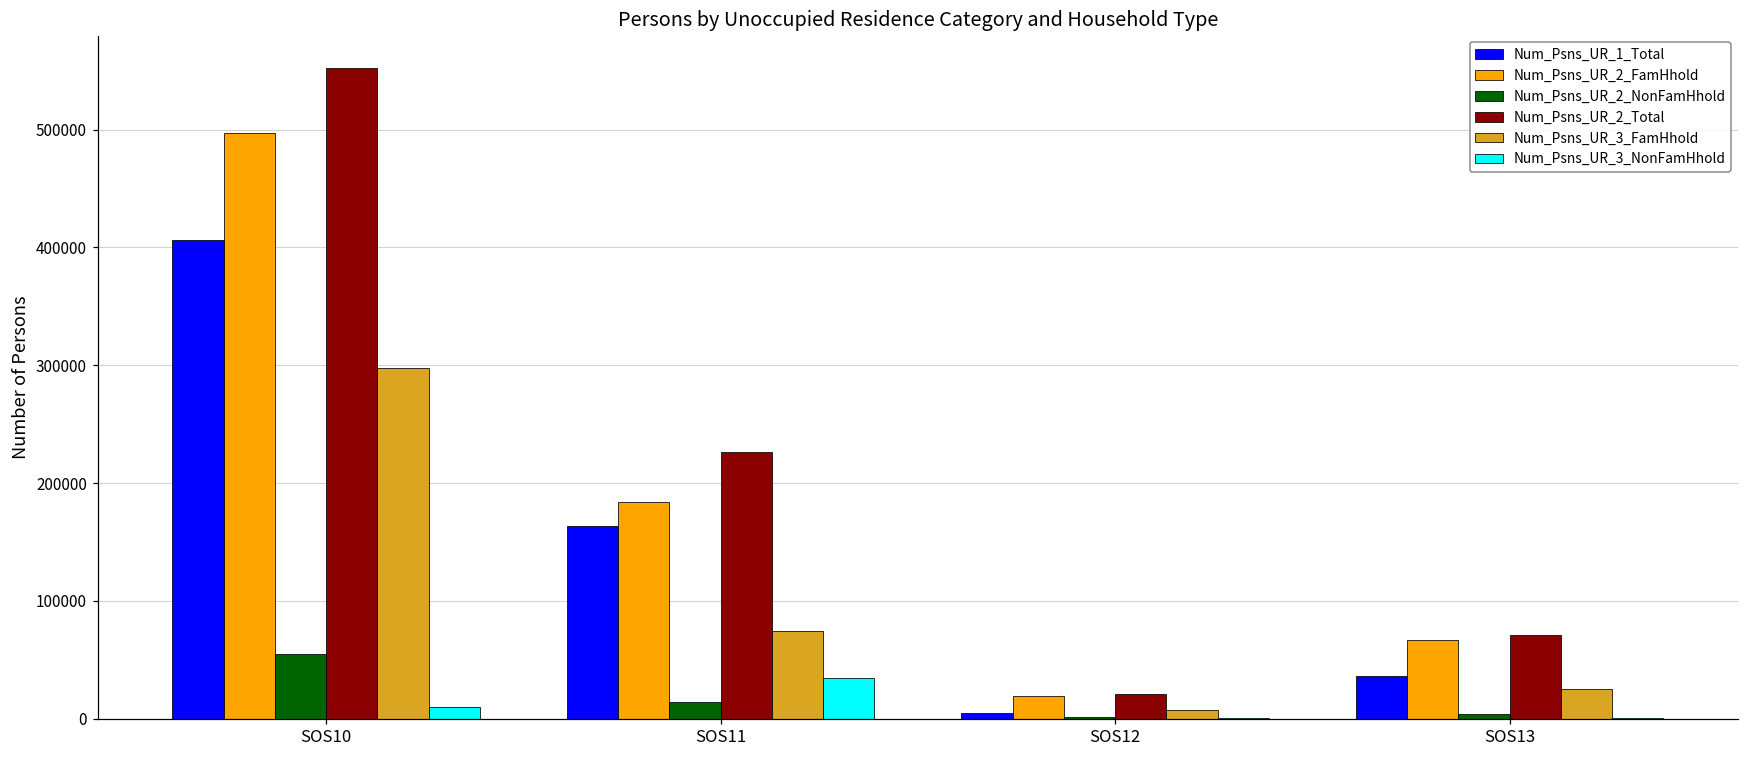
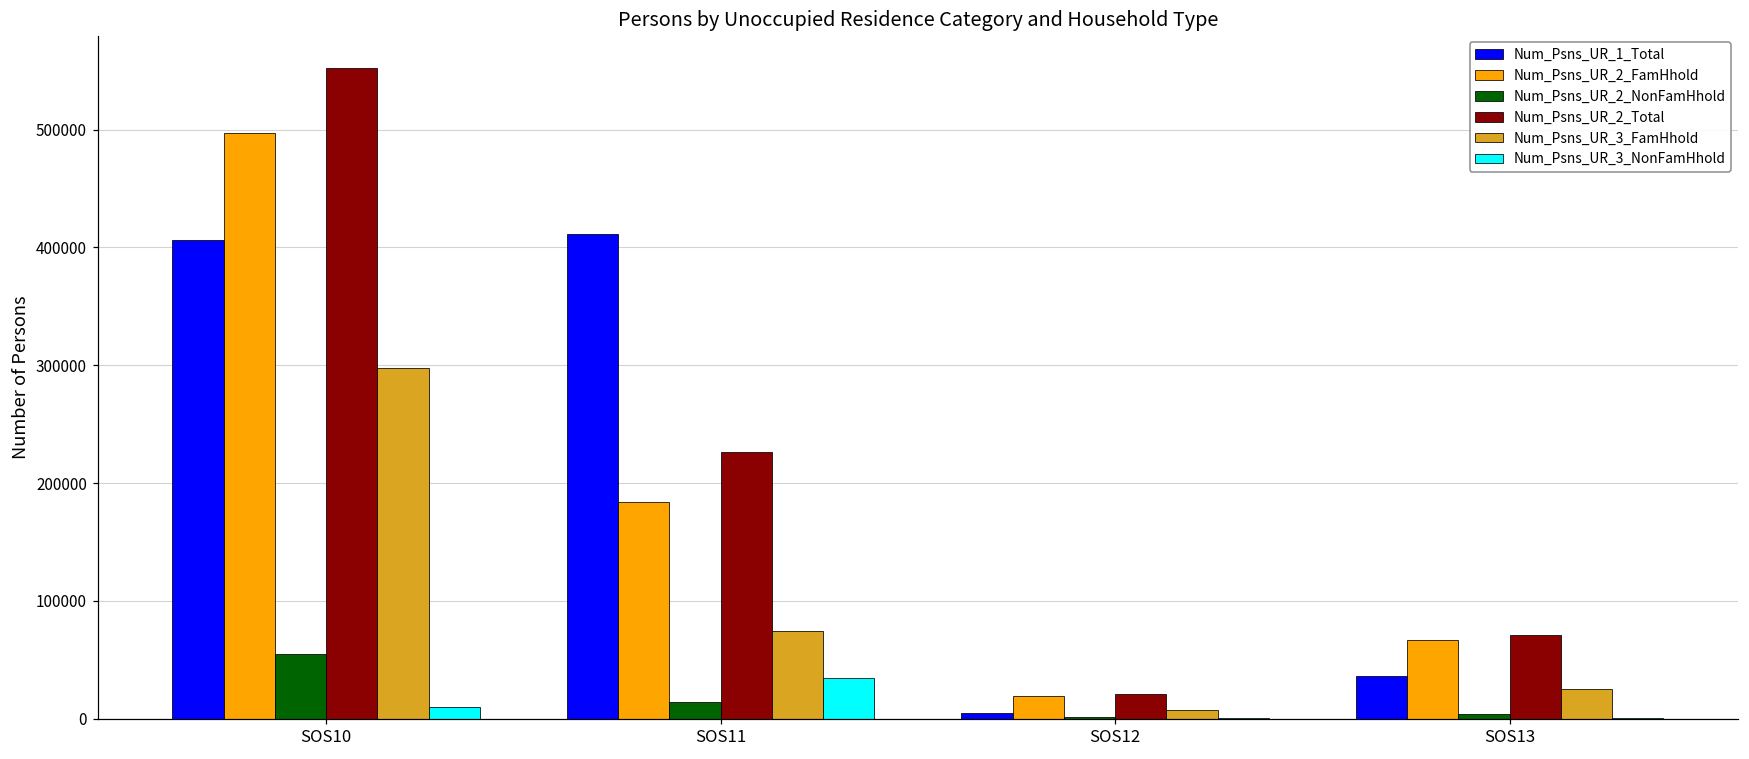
  {
    "Num_Psns_UR_1_Total": {
      "SOS10": 406000,
-     "SOS11": 164000,
+     "SOS11": 412000,
      "SOS12": 5000,
      "SOS13": 37000
    },
    "Num_Psns_UR_2_NonFamHhold": {
      "SOS10": 55000,
      "SOS11": 14000,
      "SOS13": 4000
    },
    "Num_Psns_UR_2_Total": {
      "SOS10": 552000,
      "SOS11": 226000,
      "SOS12": 21000,
      "SOS13": 71000
    },
    "Num_Psns_UR_3_NonFamHhold": {
      "SOS10": 10000,
      "SOS11": 35000
    }
  }
